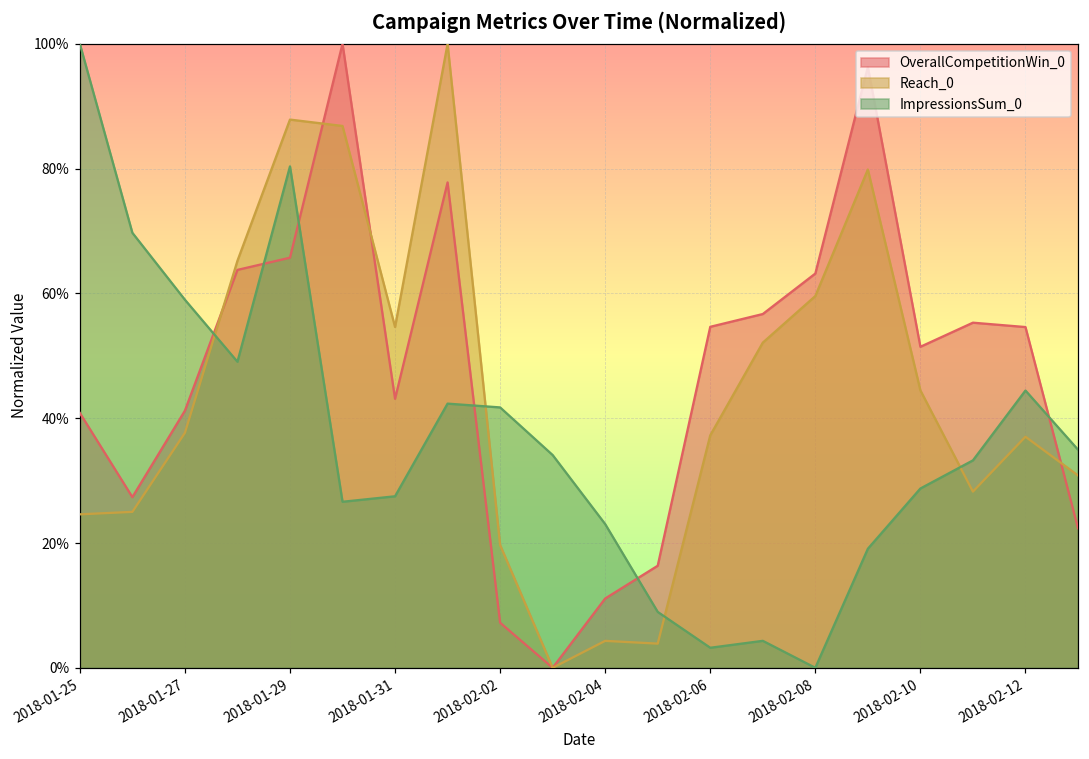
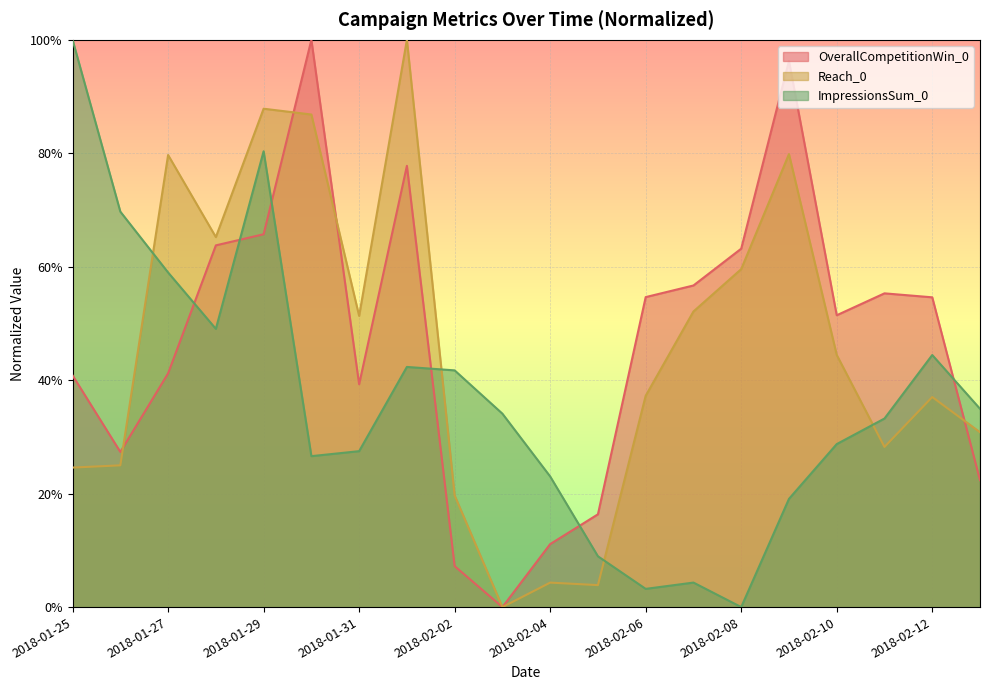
  {
    "OverallCompetitionWin_0": {
      "2018-01-25": "41%",
      "2018-01-27": "41%",
      "2018-01-29": "66%",
-     "2018-01-31": "43%",
+     "2018-01-31": "39%",
      "2018-02-02": "7%",
      "2018-02-04": "11%",
      "2018-02-06": "55%",
      "2018-02-08": "63%",
      "2018-02-10": "51%",
      "2018-02-12": "55%"
    },
    "Reach_0": {
      "2018-01-25": "25%",
-     "2018-01-27": "38%",
+     "2018-01-27": "80%",
      "2018-01-29": "88%",
-     "2018-01-31": "55%",
+     "2018-01-31": "51%",
      "2018-02-02": "20%",
      "2018-02-04": "4%",
      "2018-02-06": "37%",
      "2018-02-08": "60%",
      "2018-02-10": "44%",
      "2018-02-12": "37%"
    },
    "ImpressionsSum_0": {
      "2018-01-25": "100%",
      "2018-01-27": "59%",
      "2018-01-29": "80%",
      "2018-01-31": "27%",
      "2018-02-02": "42%",
      "2018-02-04": "23%",
      "2018-02-06": "3%",
      "2018-02-08": "0%",
      "2018-02-10": "29%",
      "2018-02-12": "44%"
    }
  }
